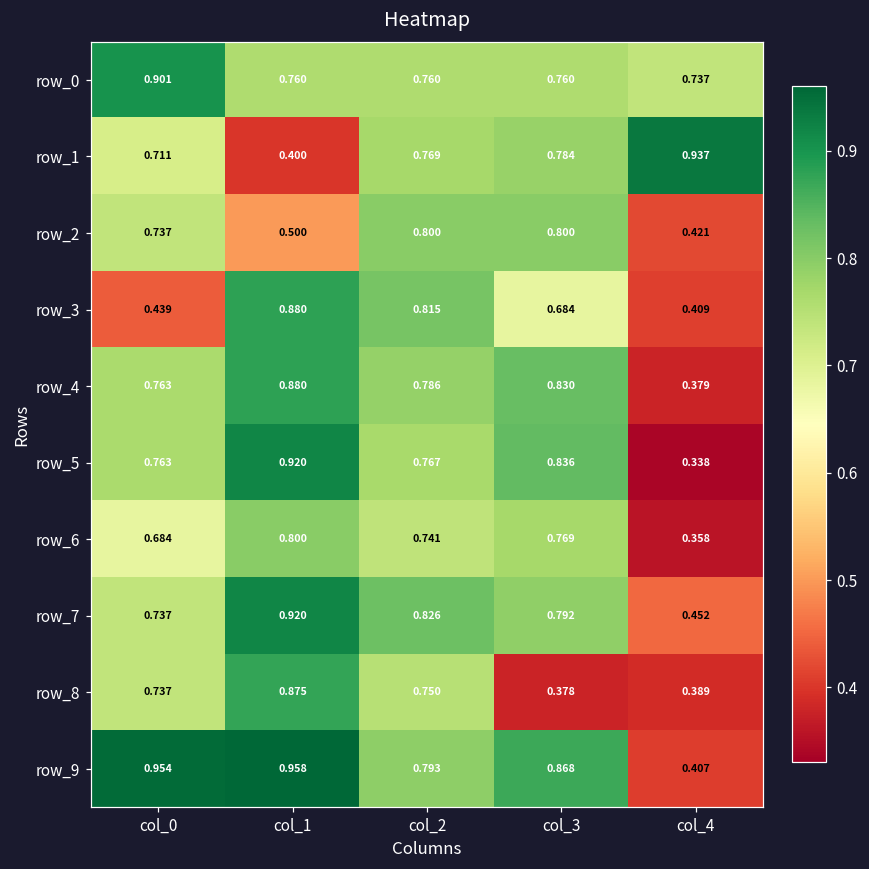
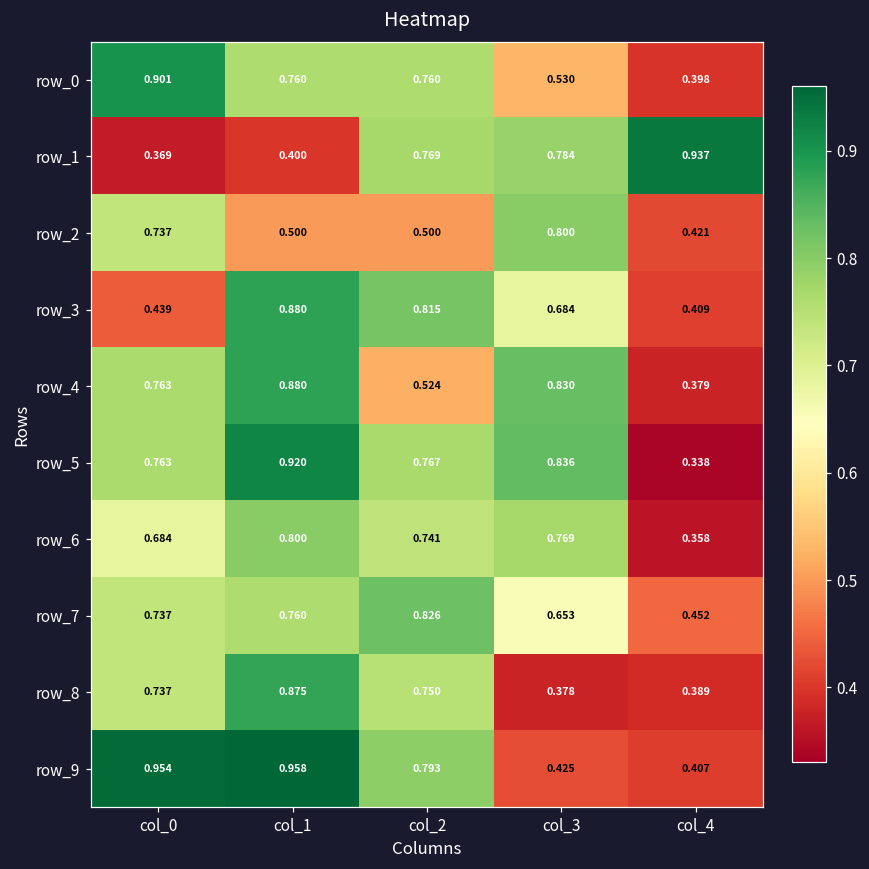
  {
    "row_0": {
      "col_0": 0.901,
      "col_1": 0.760,
      "col_2": 0.760,
-     "col_3": 0.760,
-     "col_4": 0.737
+     "col_3": 0.530,
+     "col_4": 0.398
    },
    "row_1": {
-     "col_0": 0.711,
+     "col_0": 0.369,
      "col_1": 0.400,
      "col_2": 0.769,
      "col_3": 0.784,
      "col_4": 0.937
    },
    "row_2": {
      "col_0": 0.737,
      "col_1": 0.500,
-     "col_2": 0.800,
+     "col_2": 0.500,
      "col_3": 0.800,
      "col_4": 0.421
    },
    "row_3": {
      "col_0": 0.439,
      "col_1": 0.880,
      "col_2": 0.815,
      "col_3": 0.684,
      "col_4": 0.409
    },
    "row_4": {
      "col_0": 0.763,
      "col_1": 0.880,
-     "col_2": 0.786,
+     "col_2": 0.524,
      "col_3": 0.830,
      "col_4": 0.379
    },
    "row_5": {
      "col_0": 0.763,
      "col_1": 0.920,
      "col_2": 0.767,
      "col_3": 0.836,
      "col_4": 0.338
    },
    "row_6": {
      "col_0": 0.684,
      "col_1": 0.800,
      "col_2": 0.741,
      "col_3": 0.769,
      "col_4": 0.358
    },
    "row_7": {
      "col_0": 0.737,
-     "col_1": 0.920,
+     "col_1": 0.760,
      "col_2": 0.826,
-     "col_3": 0.792,
+     "col_3": 0.653,
      "col_4": 0.452
    },
    "row_8": {
      "col_0": 0.737,
      "col_1": 0.875,
      "col_2": 0.750,
      "col_3": 0.378,
      "col_4": 0.389
    },
    "row_9": {
      "col_0": 0.954,
      "col_1": 0.958,
      "col_2": 0.793,
-     "col_3": 0.868,
+     "col_3": 0.425,
      "col_4": 0.407
    }
  }
